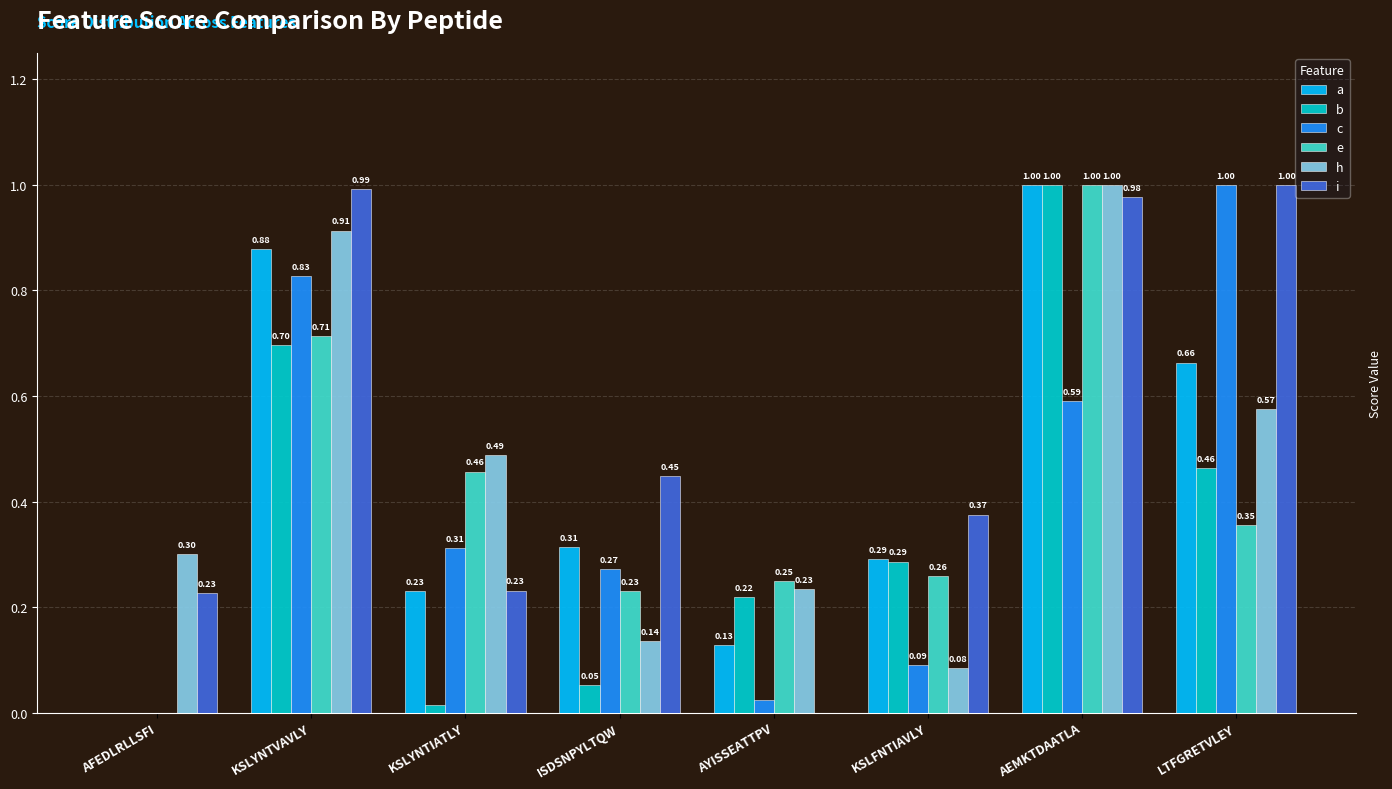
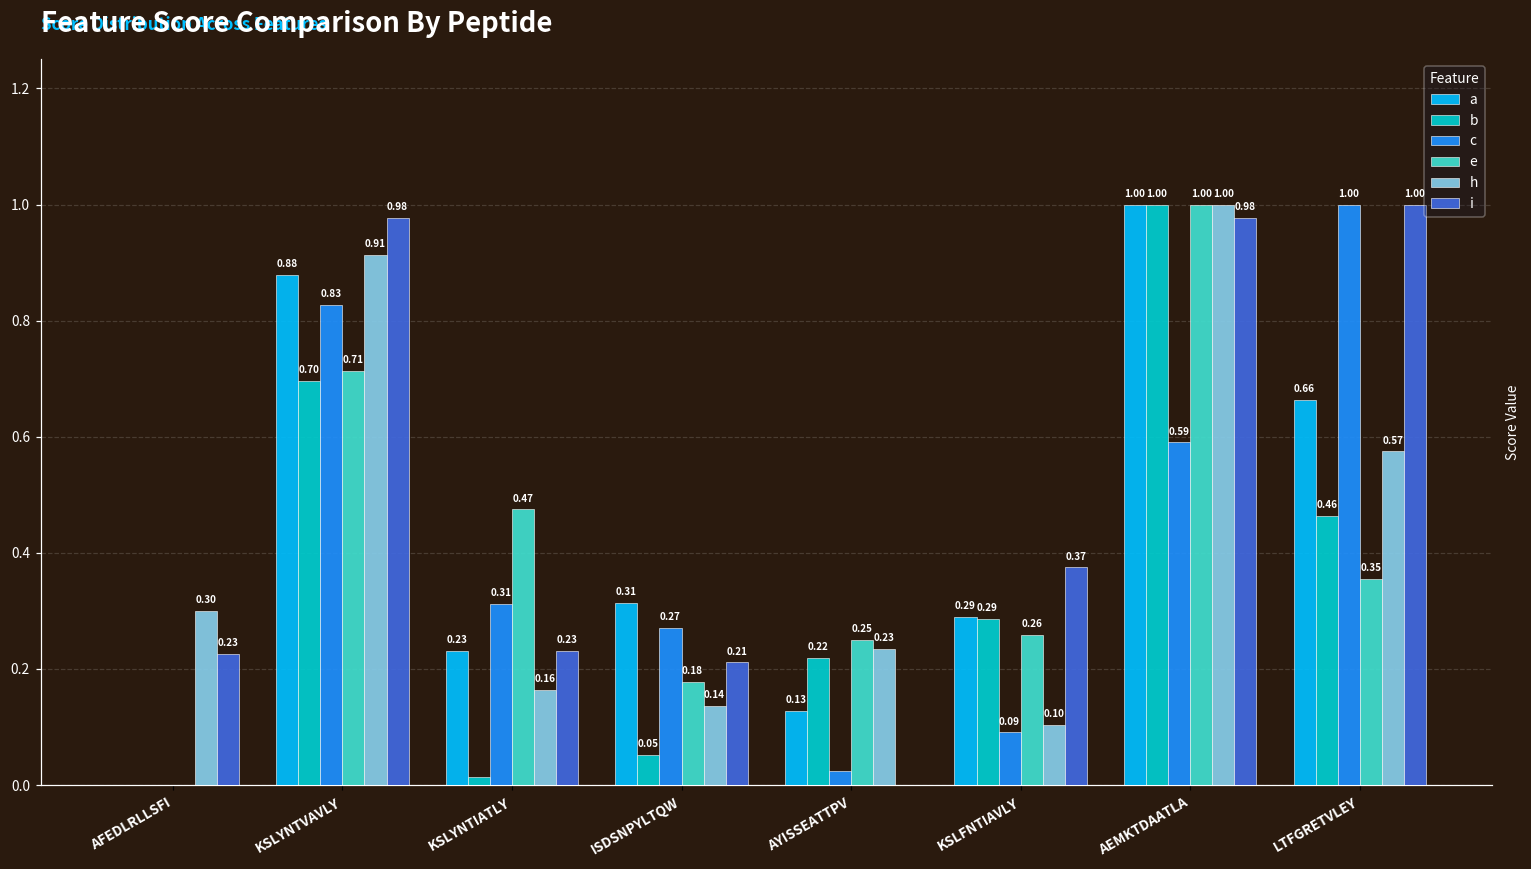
  {
    "e": {
      "KSLYNTVAVLY": 0.71,
-     "KSLYNTIATLY": 0.46,
-     "ISDSNPYLTQW": 0.23,
+     "KSLYNTIATLY": 0.47,
+     "ISDSNPYLTQW": 0.18,
      "AYISSEATTPV": 0.25,
      "KSLFNTIAVLY": 0.26,
      "AEMKTDAATLA": 1.00,
      "LTFGRETVLEY": 0.35
    },
    "h": {
      "AFEDLRLLSFI": 0.30,
      "KSLYNTVAVLY": 0.91,
-     "KSLYNTIATLY": 0.49,
+     "KSLYNTIATLY": 0.16,
      "ISDSNPYLTQW": 0.14,
      "AYISSEATTPV": 0.23,
-     "KSLFNTIAVLY": 0.08,
+     "KSLFNTIAVLY": 0.10,
      "AEMKTDAATLA": 1.00,
      "LTFGRETVLEY": 0.57
    },
    "i": {
      "AFEDLRLLSFI": 0.23,
-     "KSLYNTVAVLY": 0.99,
+     "KSLYNTVAVLY": 0.98,
      "KSLYNTIATLY": 0.23,
-     "ISDSNPYLTQW": 0.45,
+     "ISDSNPYLTQW": 0.21,
      "KSLFNTIAVLY": 0.37,
      "AEMKTDAATLA": 0.98
    }
  }
